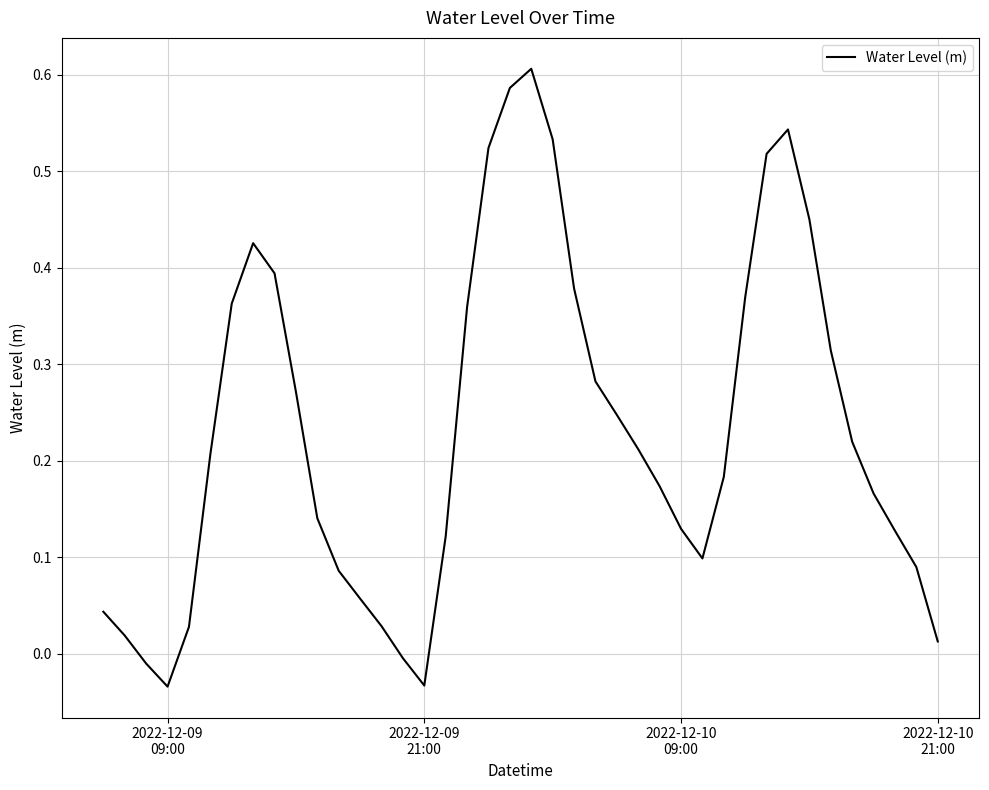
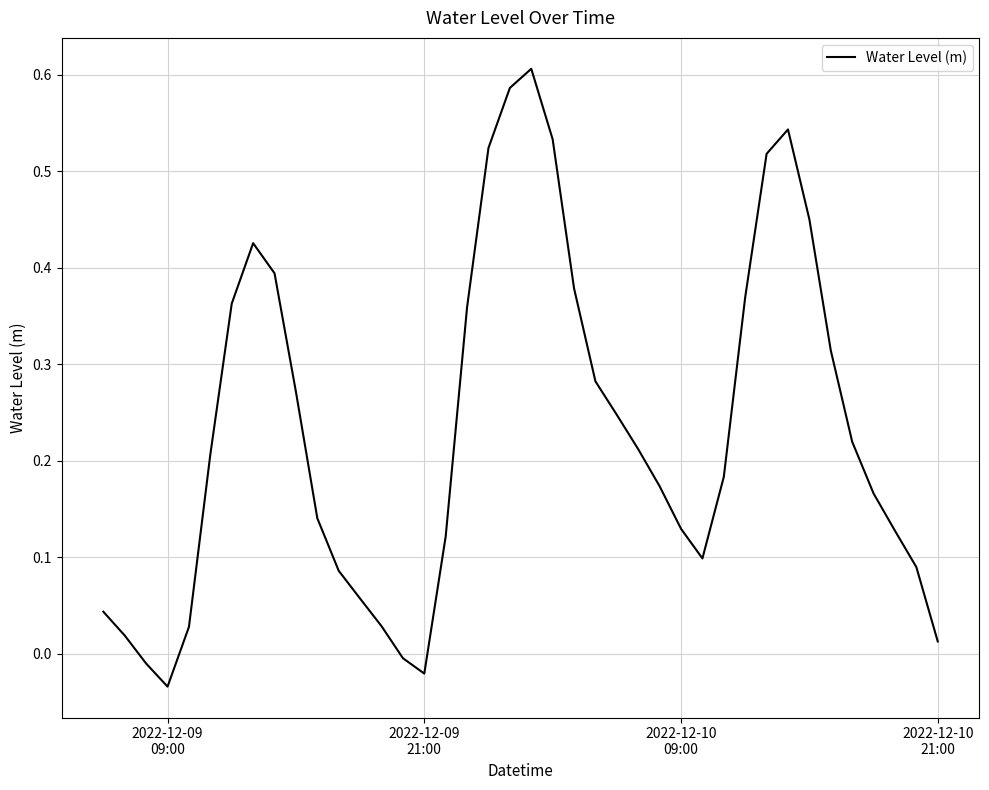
  {
    "2022-12-09 09:00": -0.03,
-   "2022-12-09 21:00": -0.03,
+   "2022-12-09 21:00": -0.02,
    "2022-12-10 09:00": 0.13,
    "2022-12-10 21:00": 0.01
  }
